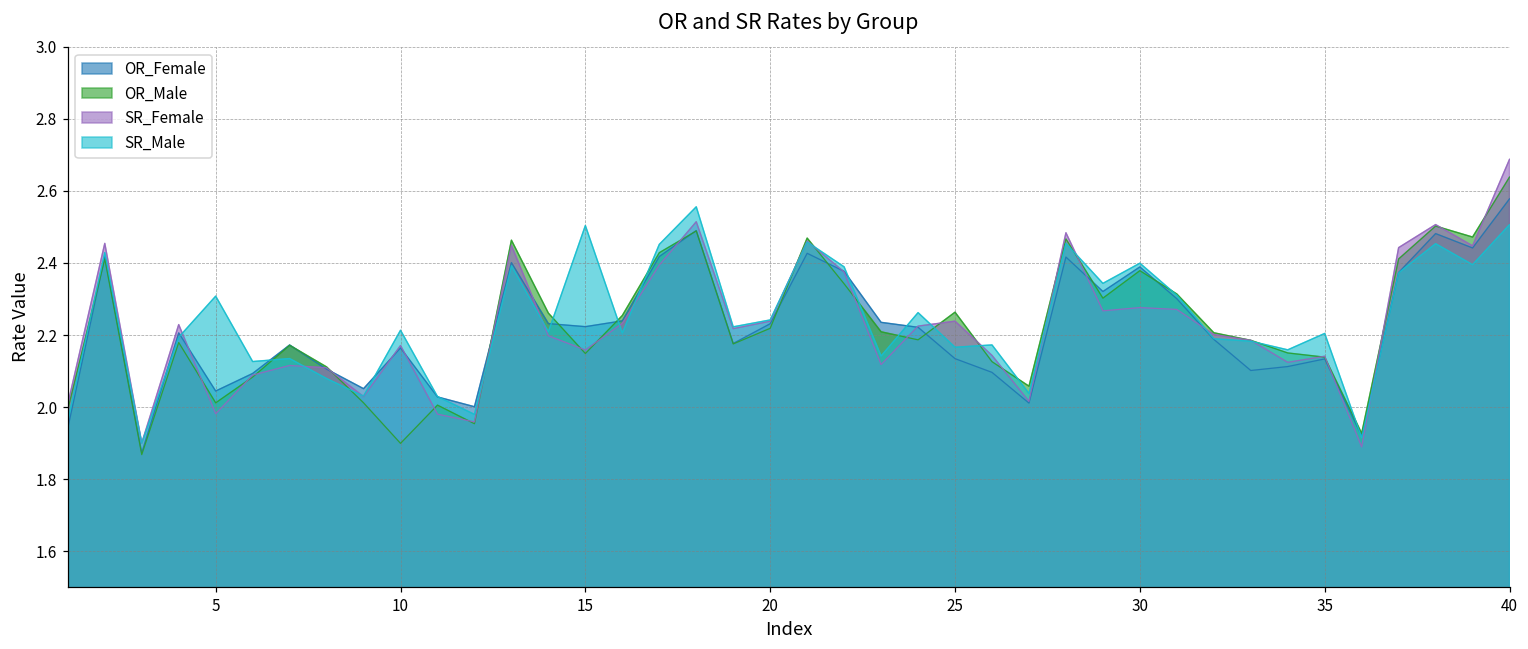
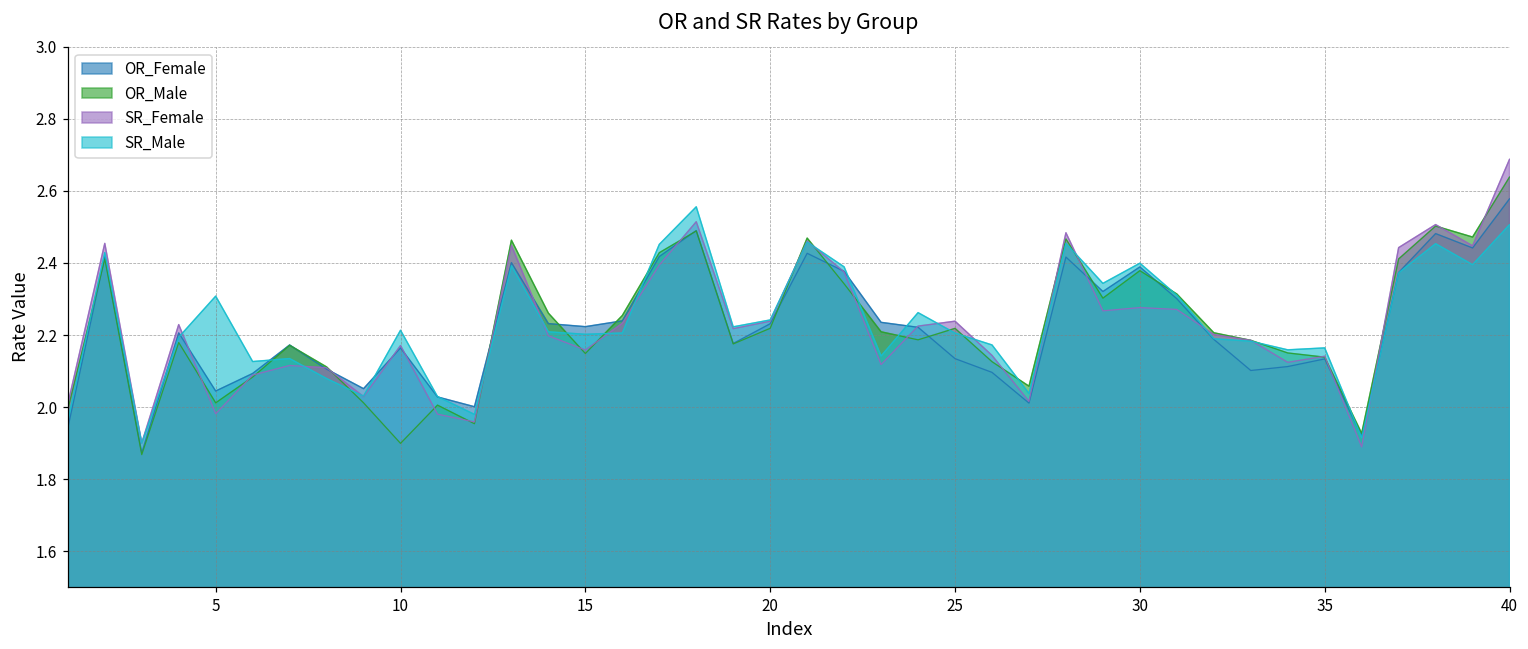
  {
    "OR_Female": {
      "5": 2.04,
      "15": 2.22,
      "25": 2.13,
      "30": 2.39,
      "40": 2.58
    },
    "OR_Male": {
      "5": 2.01,
      "10": 1.90,
      "15": 2.15,
      "20": 2.22,
-     "25": 2.26,
+     "25": 2.22,
      "30": 2.38,
      "40": 2.64
    },
    "SR_Female": {
      "5": 1.98,
      "15": 2.16,
      "25": 2.24,
      "30": 2.28,
      "40": 2.69
    },
    "SR_Male": {
      "5": 2.31,
      "10": 2.21,
-     "15": 2.50,
-     "25": 2.17,
+     "15": 2.20,
+     "25": 2.21,
      "30": 2.40,
-     "35": 2.20,
+     "35": 2.16,
      "40": 2.51
    }
  }
